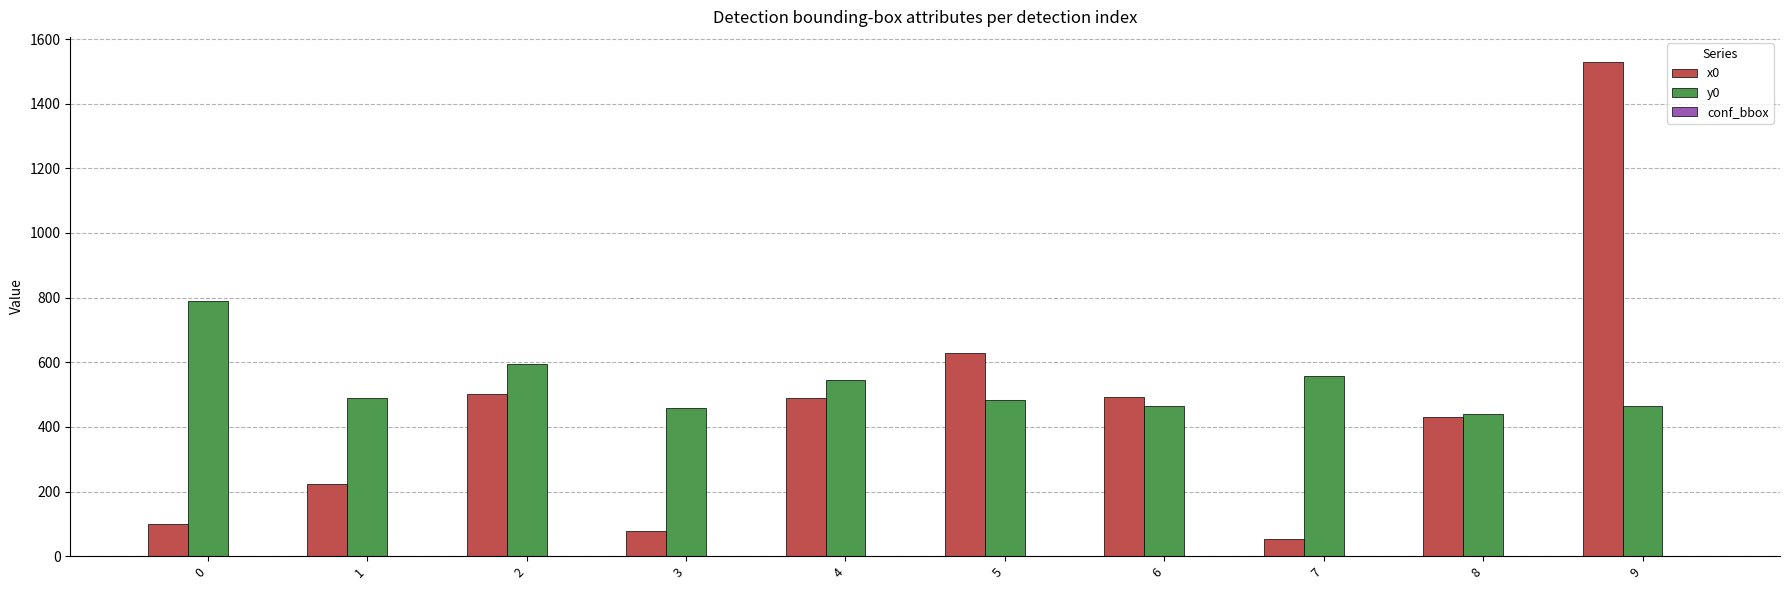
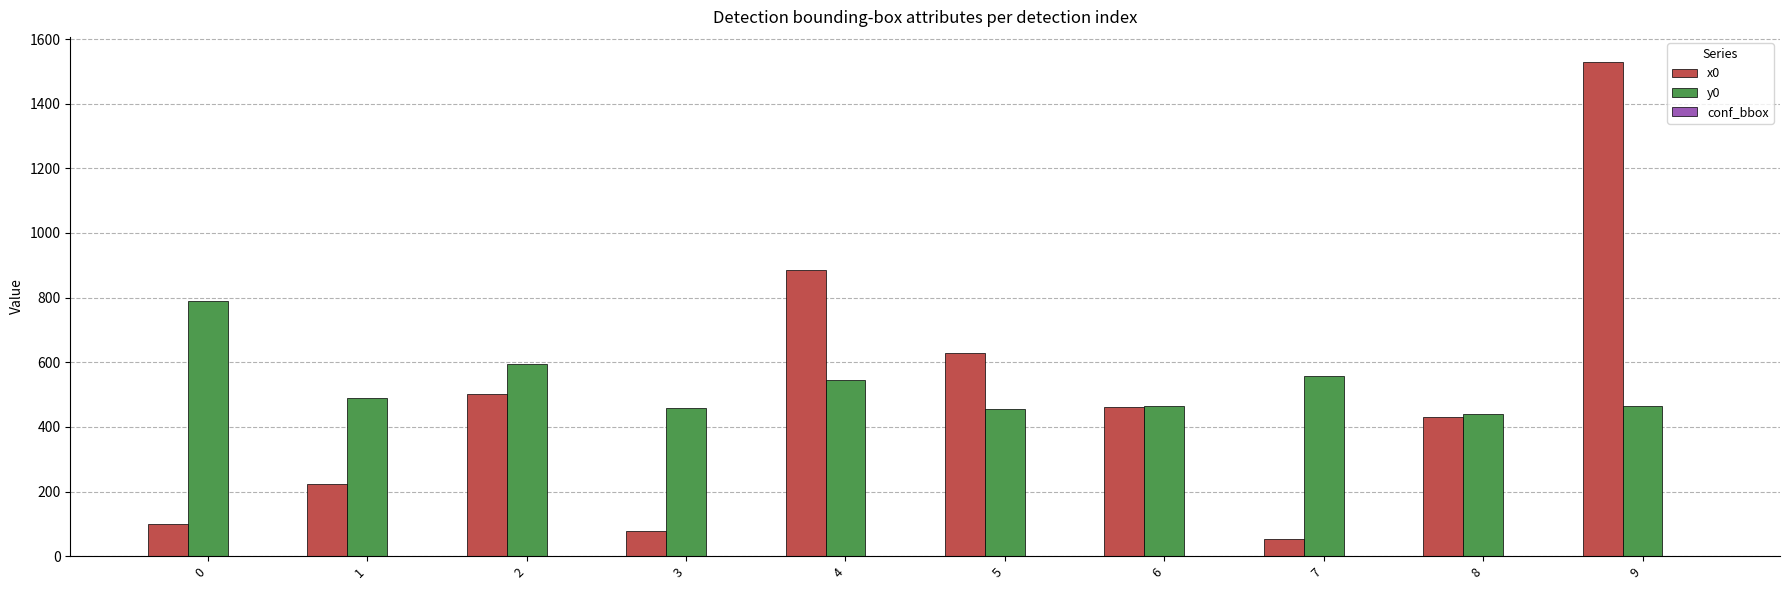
  {
    "x0": {
      "0": 100,
      "1": 220,
      "2": 500,
      "3": 80,
-     "4": 490,
+     "4": 890,
      "5": 630,
-     "6": 490,
+     "6": 460,
      "7": 50,
      "8": 430,
      "9": 1530
    },
    "y0": {
      "0": 790,
      "1": 490,
      "2": 590,
      "3": 460,
      "4": 550,
-     "5": 480,
+     "5": 460,
      "6": 470,
      "7": 560,
      "8": 440,
      "9": 460
    }
  }
